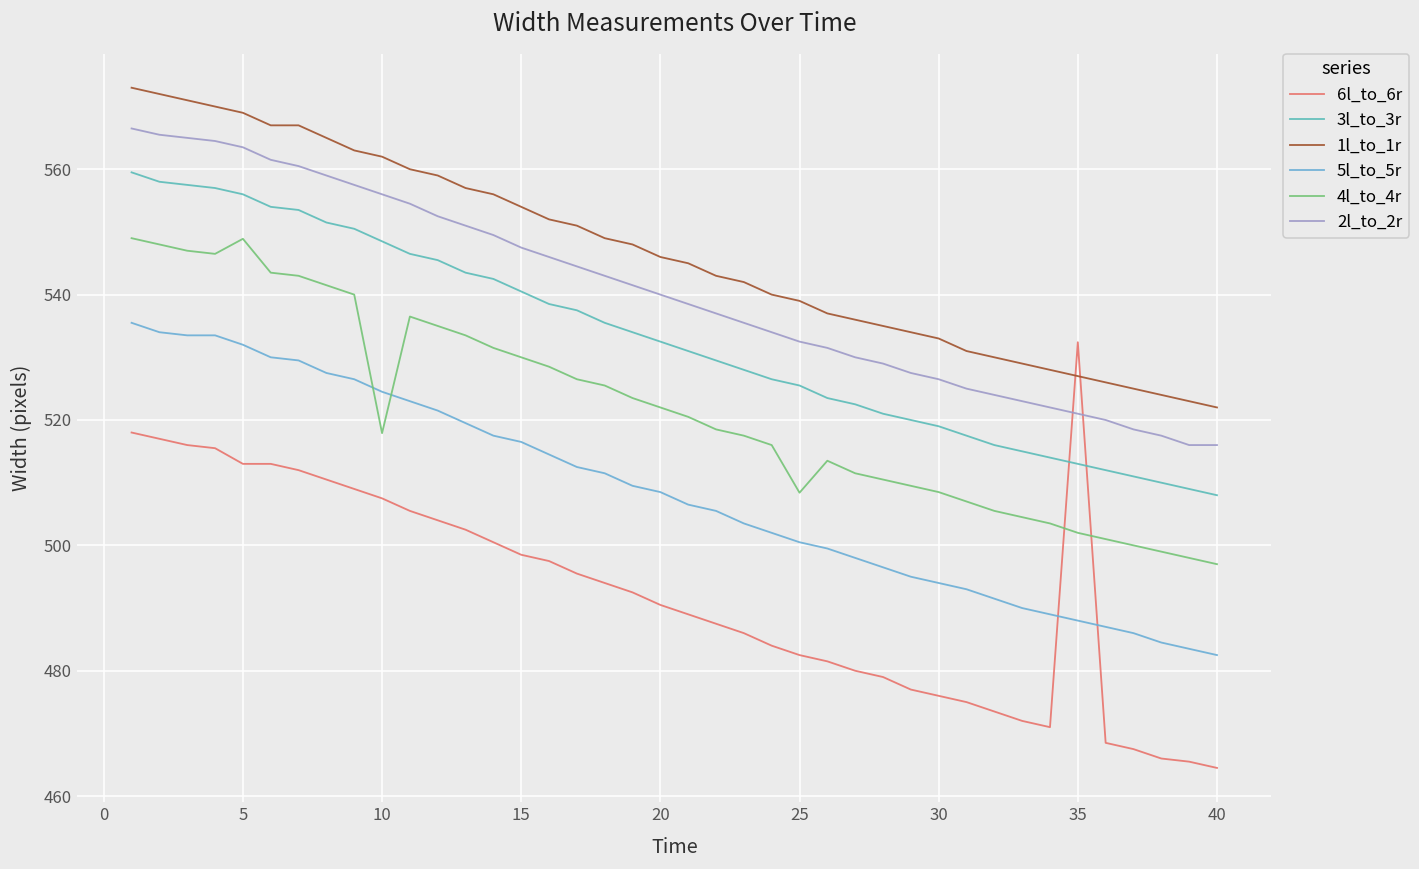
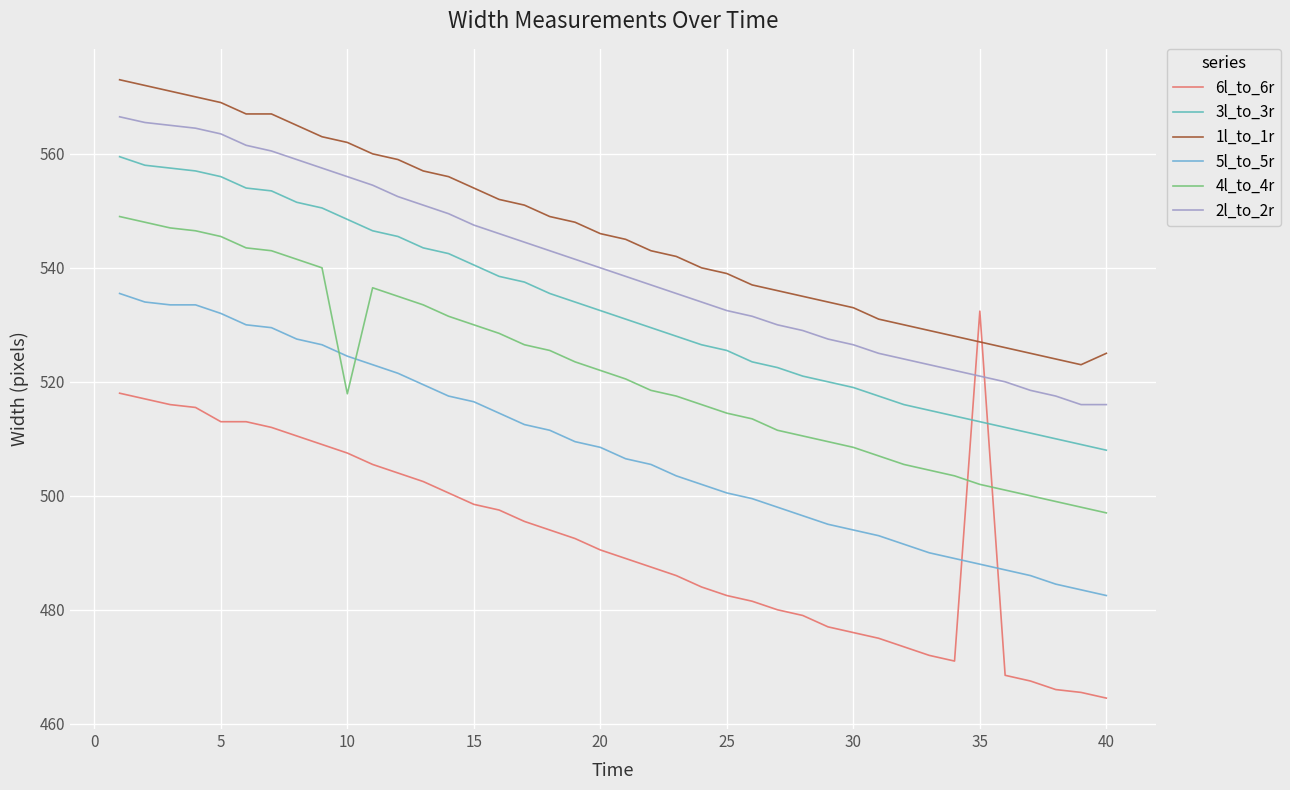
  {
    "6l_to_6r": {
      "5": 513,
      "10": 508,
      "15": 499,
      "20": 491,
      "25": 483,
      "30": 476,
      "35": 532,
      "40": 465
    },
    "1l_to_1r": {
      "5": 569,
      "10": 562,
      "15": 554,
      "20": 546,
      "25": 539,
      "30": 533,
      "35": 527,
-     "40": 522
+     "40": 525
    },
    "4l_to_4r": {
-     "5": 549,
+     "5": 546,
      "10": 518,
      "15": 530,
      "20": 522,
-     "25": 508,
+     "25": 515,
      "30": 509,
      "35": 502,
      "40": 497
    }
  }
